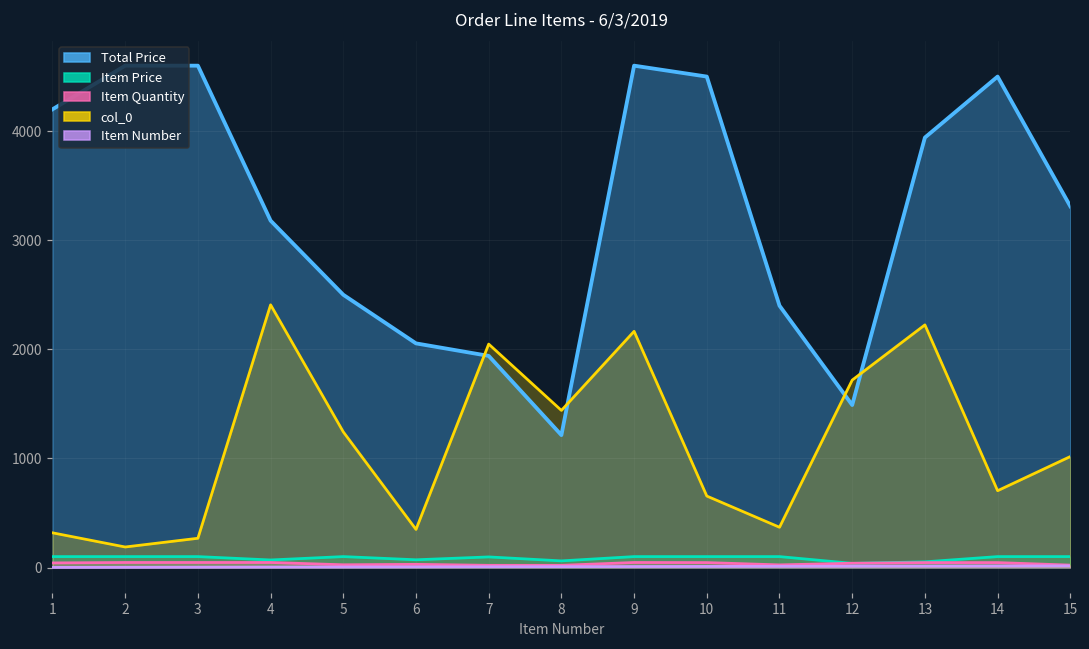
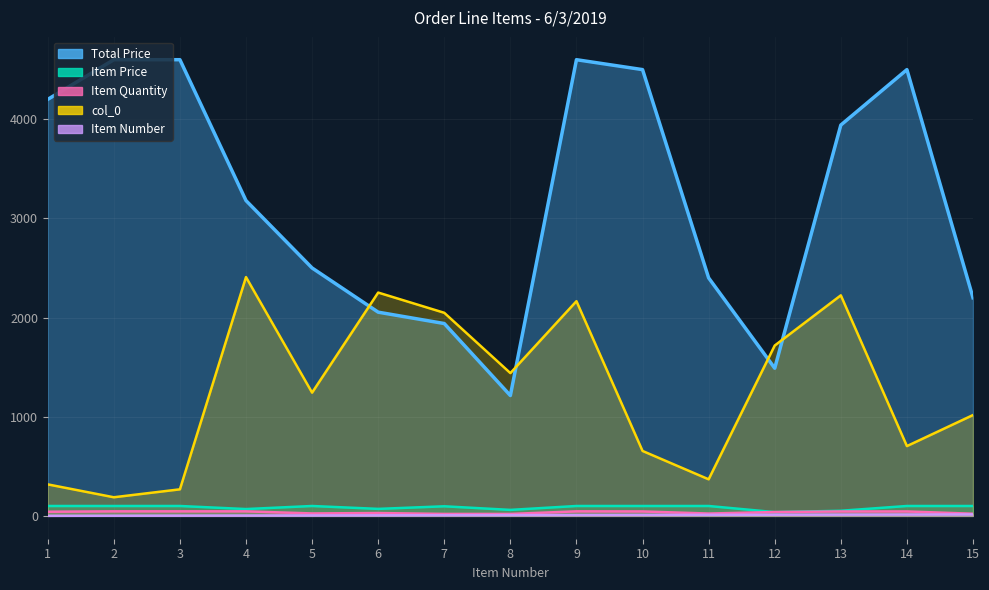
  {
    "Total Price": {
      "1": 4200,
      "3": 4600,
      "4": 3200,
      "5": 2500,
      "6": 2100,
      "7": 1900,
      "8": 1200,
      "9": 4600,
      "10": 4500,
      "11": 2400,
      "12": 1500,
      "13": 3900,
      "14": 4500,
-     "15": 3300
+     "15": 2200
    },
    "Item Price": {
      "1": 100,
      "2": 100,
      "3": 100,
      "5": 100,
      "6": 100,
      "7": 100,
      "8": 100,
      "9": 100,
      "10": 100,
      "11": 100,
      "14": 100,
      "15": 100
    },
    "col_0": {
      "1": 300,
      "2": 200,
      "3": 300,
      "4": 2400,
      "5": 1200,
-     "6": 300,
+     "6": 2300,
      "7": 2000,
      "8": 1400,
      "9": 2200,
      "10": 700,
      "11": 400,
      "12": 1700,
      "13": 2200,
      "14": 700,
      "15": 1000
    }
  }
